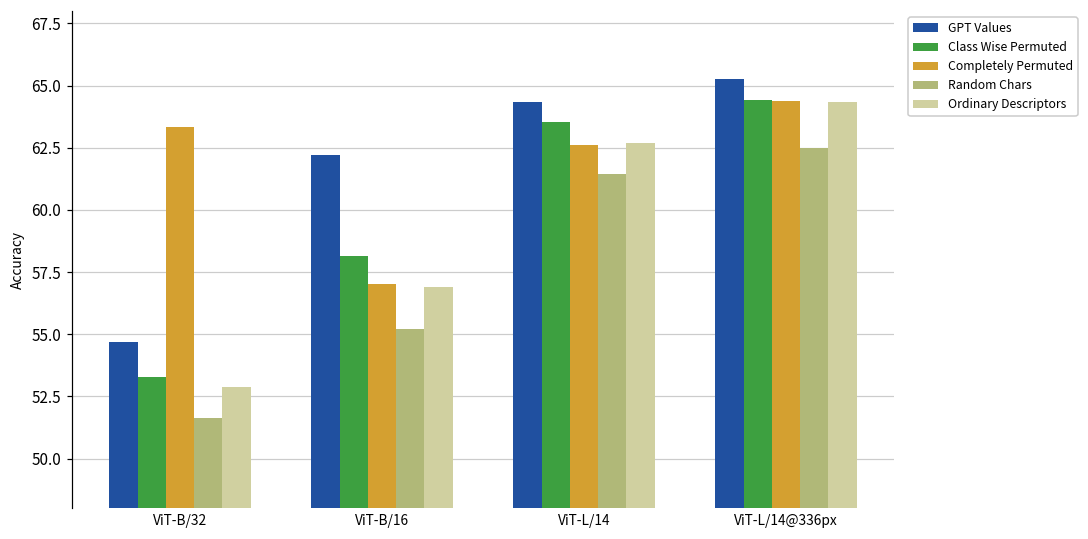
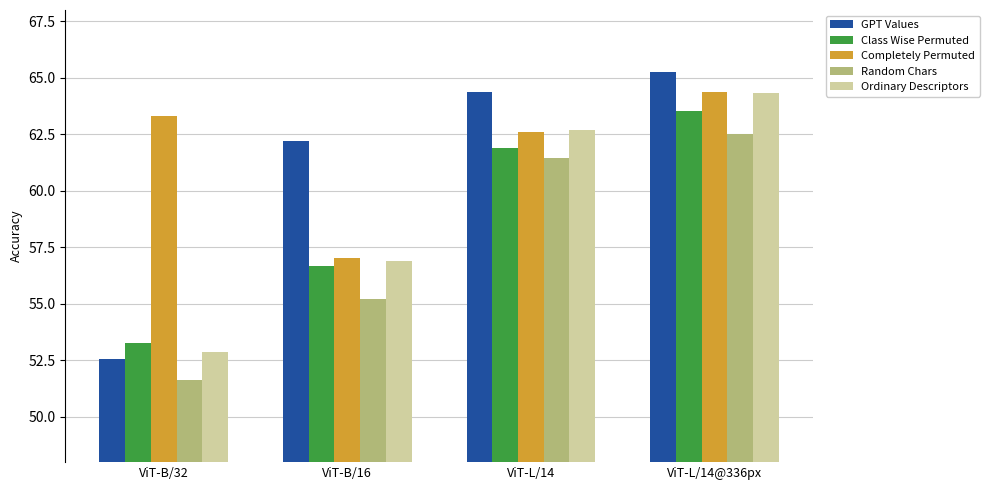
  {
    "GPT Values": {
-     "ViT-B/32": 54.7,
+     "ViT-B/32": 52.6,
      "ViT-B/16": 62.2,
      "ViT-L/14": 64.4,
      "ViT-L/14@336px": 65.3
    },
    "Class Wise Permuted": {
      "ViT-B/32": 53.3,
-     "ViT-B/16": 58.2,
-     "ViT-L/14": 63.5,
-     "ViT-L/14@336px": 64.4
+     "ViT-B/16": 56.7,
+     "ViT-L/14": 61.9,
+     "ViT-L/14@336px": 63.5
    },
    "Completely Permuted": {
      "ViT-B/32": 63.3,
      "ViT-B/16": 57.0,
      "ViT-L/14": 62.6,
      "ViT-L/14@336px": 64.4
    }
  }
